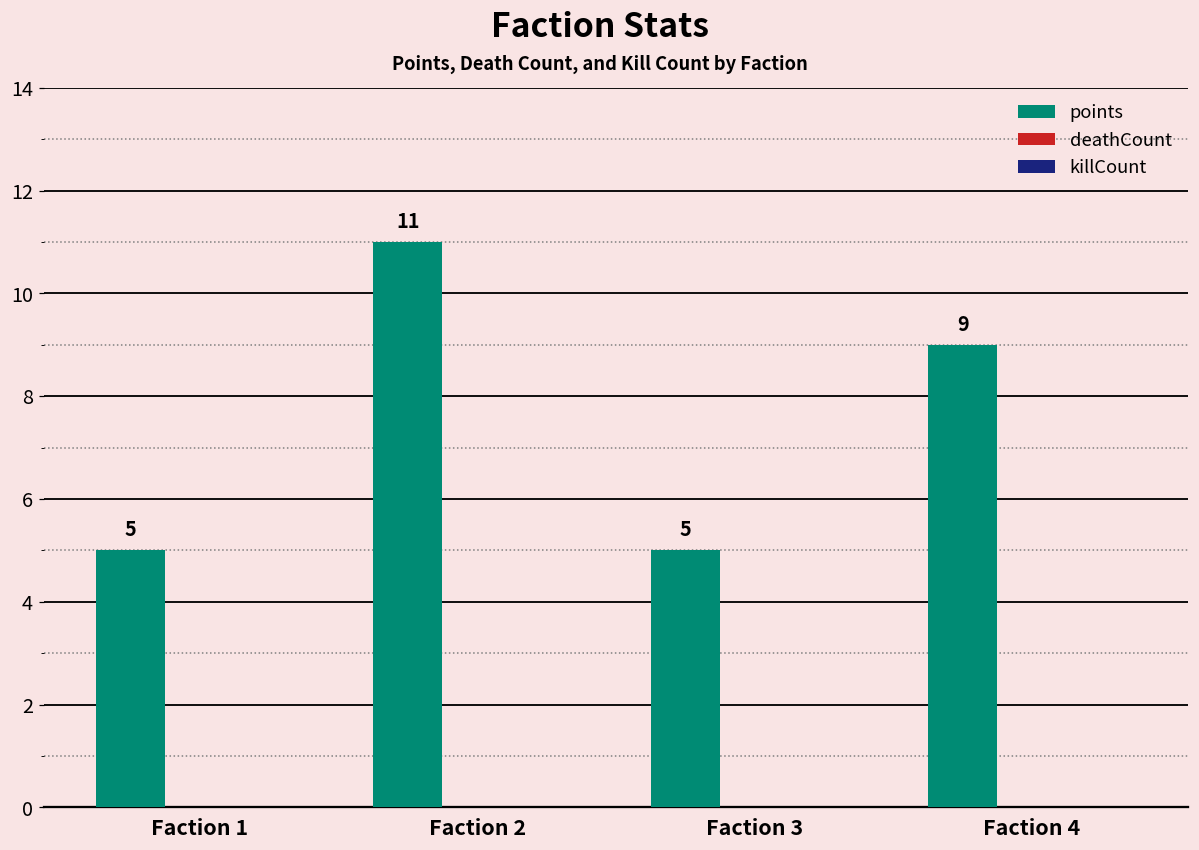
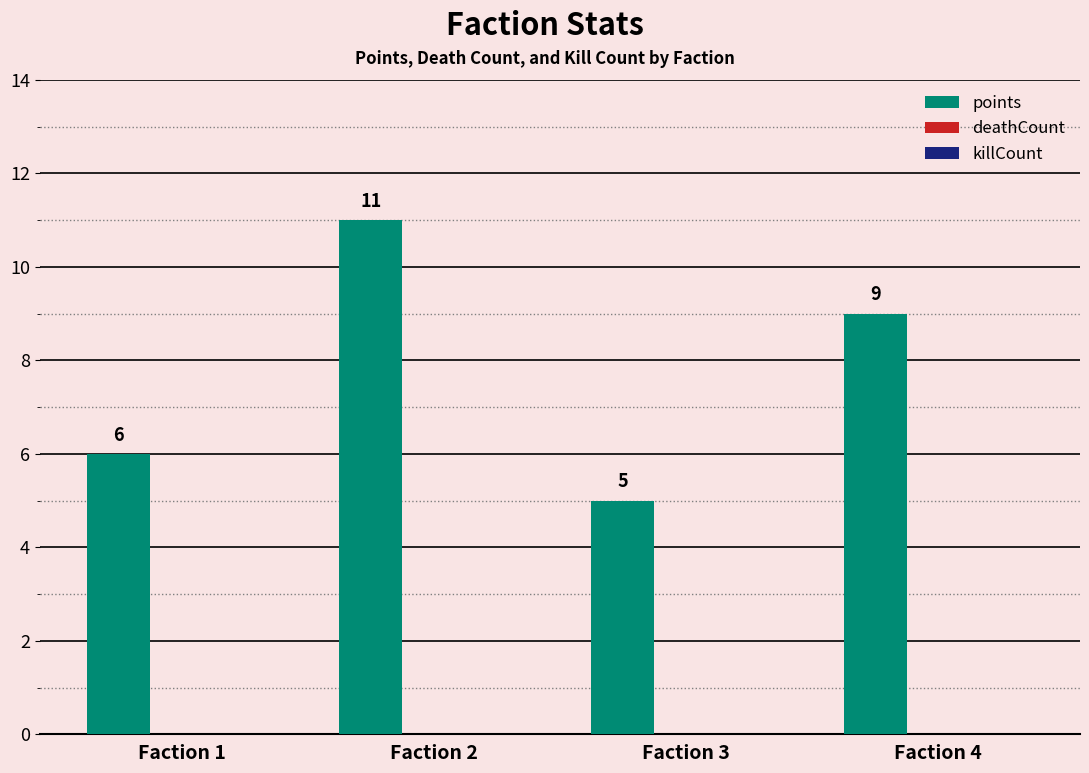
  {
    "points": {
-     "Faction 1": 5,
+     "Faction 1": 6,
      "Faction 2": 11,
      "Faction 3": 5,
      "Faction 4": 9
    },
    "deathCount": {
      "Faction 1": 0.0,
      "Faction 2": 0.0,
      "Faction 3": 0.0,
      "Faction 4": 0.0
    },
    "killCount": {
      "Faction 1": 0.0,
      "Faction 2": 0.0,
      "Faction 3": 0.0,
      "Faction 4": 0.0
    }
  }
